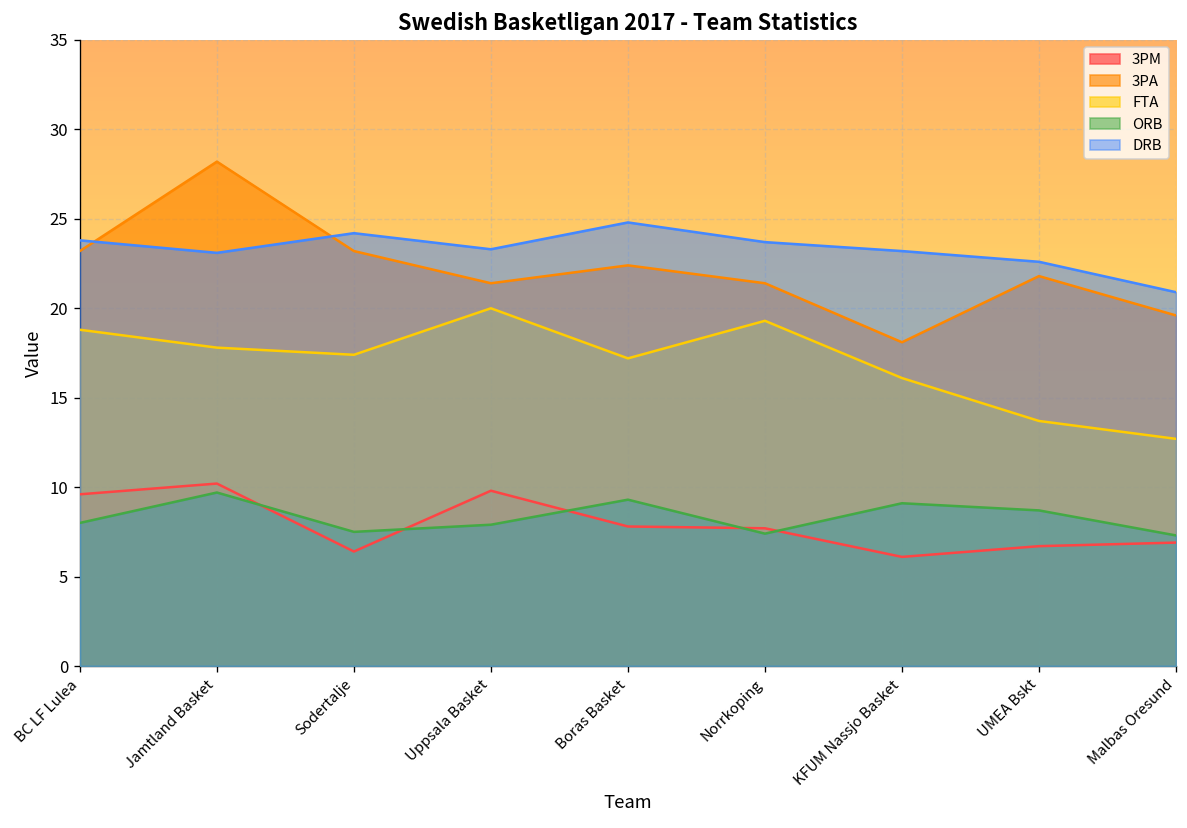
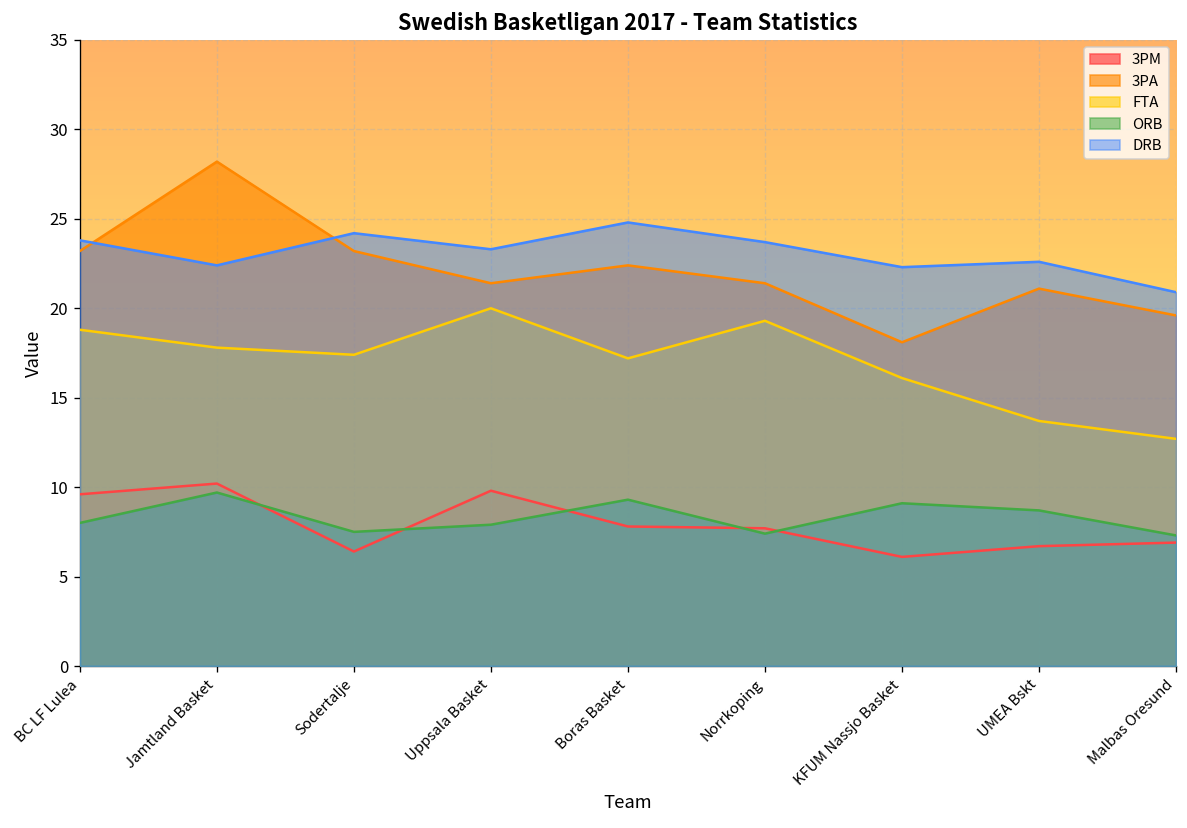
  {
    "3PM": {
      "BC LF Lulea": 9.6,
      "Jamtland Basket": 10.2,
      "Sodertalje": 6.4,
      "Uppsala Basket": 9.8,
      "Boras Basket": 7.8,
      "Norrkoping": 7.7,
      "KFUM Nassjo Basket": 6.1,
      "UMEA Bskt": 6.7,
      "Malbas Oresund": 6.9
    },
    "3PA": {
      "BC LF Lulea": 23.2,
      "Jamtland Basket": 28.2,
      "Sodertalje": 23.2,
      "Uppsala Basket": 21.4,
      "Boras Basket": 22.4,
      "Norrkoping": 21.4,
      "KFUM Nassjo Basket": 18.1,
-     "UMEA Bskt": 21.8,
+     "UMEA Bskt": 21.1,
      "Malbas Oresund": 19.6
    },
    "FTA": {
      "BC LF Lulea": 18.8,
      "Jamtland Basket": 17.8,
      "Sodertalje": 17.4,
      "Uppsala Basket": 20.0,
      "Boras Basket": 17.2,
      "Norrkoping": 19.3,
      "KFUM Nassjo Basket": 16.1,
      "UMEA Bskt": 13.7,
      "Malbas Oresund": 12.7
    },
    "ORB": {
      "BC LF Lulea": 8.0,
      "Jamtland Basket": 9.7,
      "Sodertalje": 7.5,
      "Uppsala Basket": 7.9,
      "Boras Basket": 9.3,
      "Norrkoping": 7.4,
      "KFUM Nassjo Basket": 9.1,
      "UMEA Bskt": 8.7,
      "Malbas Oresund": 7.3
    },
    "DRB": {
      "BC LF Lulea": 23.8,
-     "Jamtland Basket": 23.1,
+     "Jamtland Basket": 22.4,
      "Sodertalje": 24.2,
      "Uppsala Basket": 23.3,
      "Boras Basket": 24.8,
      "Norrkoping": 23.7,
-     "KFUM Nassjo Basket": 23.2,
+     "KFUM Nassjo Basket": 22.3,
      "UMEA Bskt": 22.6,
      "Malbas Oresund": 20.9
    }
  }
